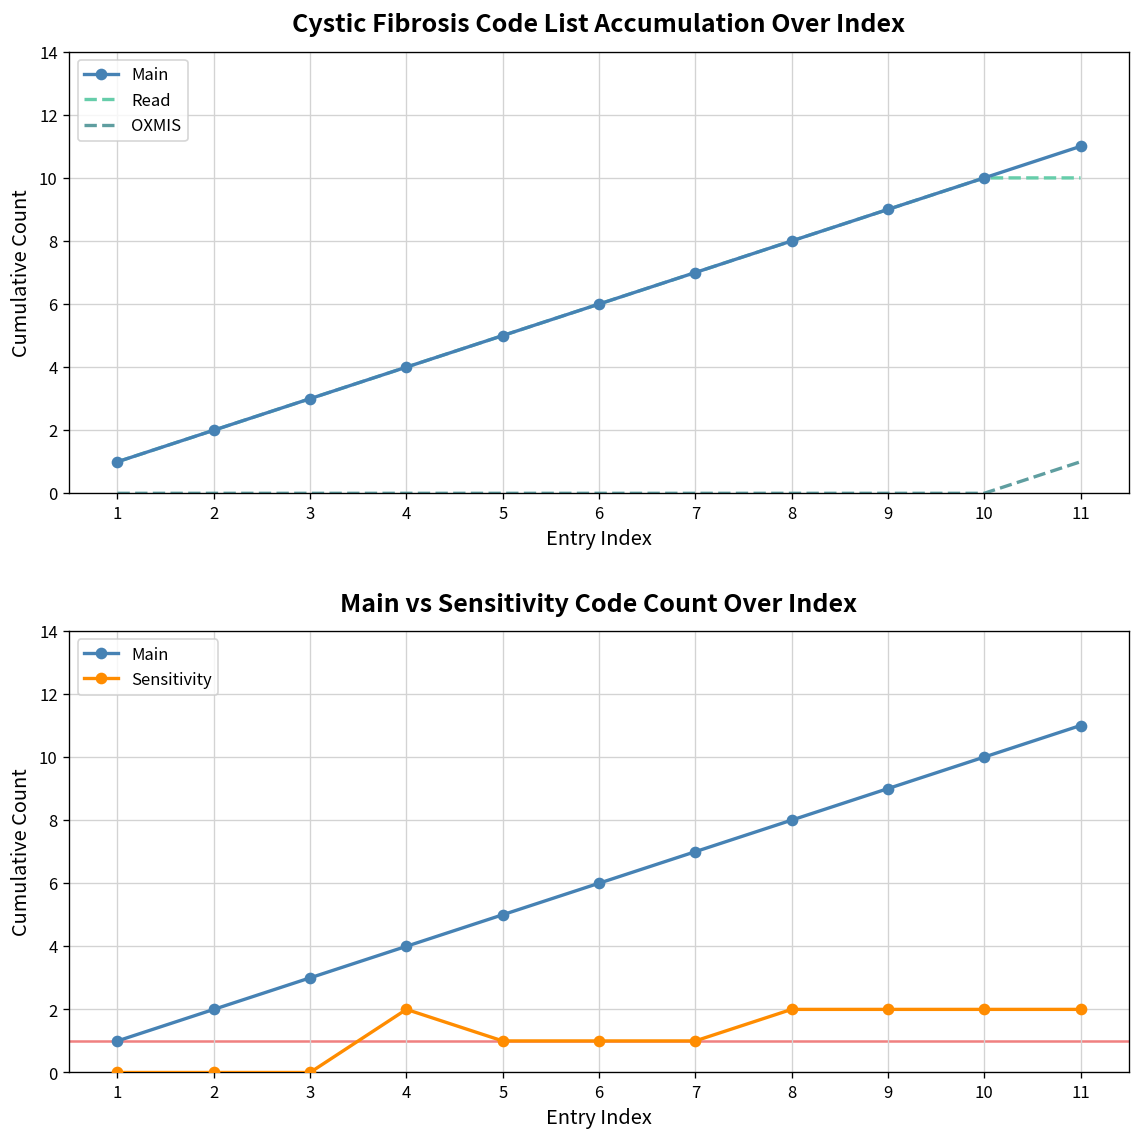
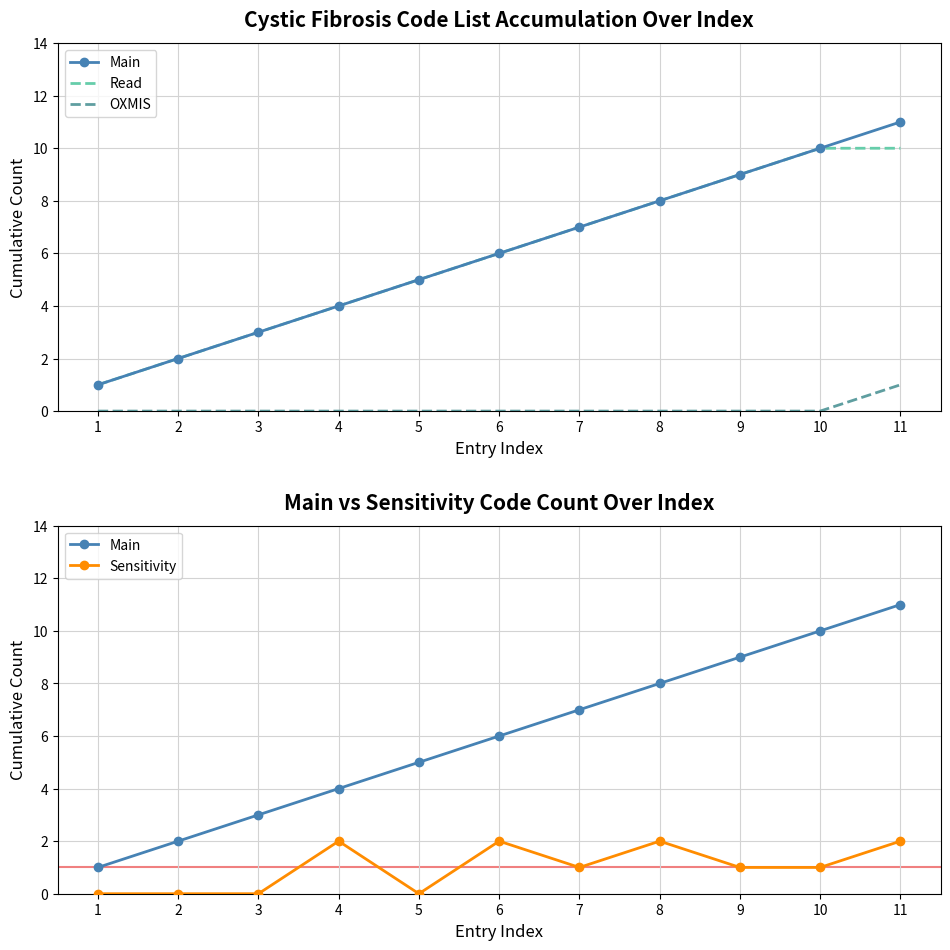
  {
    "Main vs Sensitivity Code Count Over Index": {
      "Main": {
        "1": 1,
        "2": 2,
        "3": 3,
        "4": 4,
        "5": 5,
        "6": 6,
        "7": 7,
        "8": 8,
        "9": 9,
        "10": 10,
        "11": 11
      },
      "Sensitivity": {
        "1": 0,
        "2": 0,
        "3": 0,
        "4": 2,
-       "5": 1,
-       "6": 1,
+       "5": 0,
+       "6": 2,
        "7": 1,
        "8": 2,
-       "9": 2,
-       "10": 2,
+       "9": 1,
+       "10": 1,
        "11": 2
      }
    }
  }
